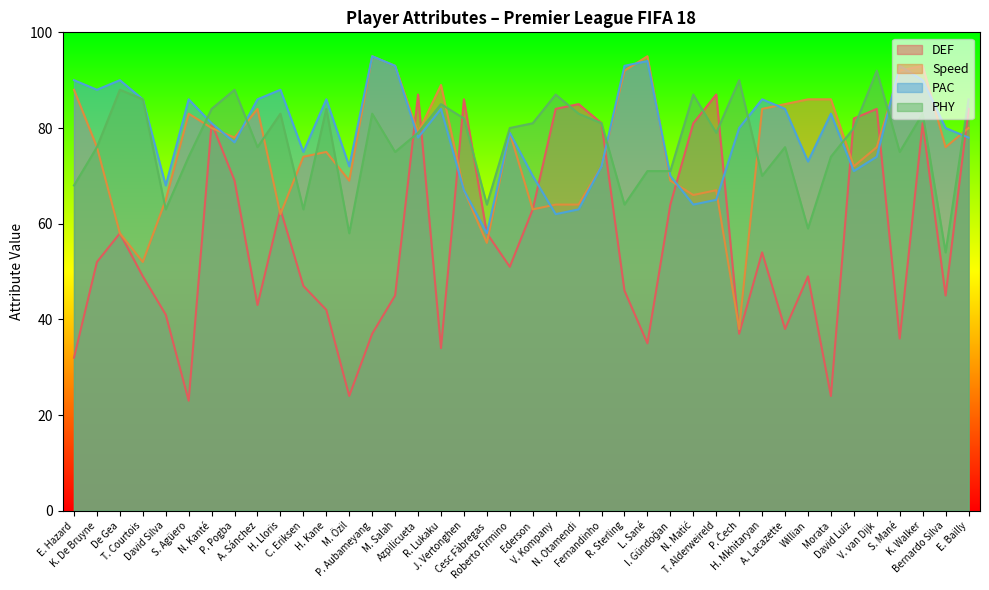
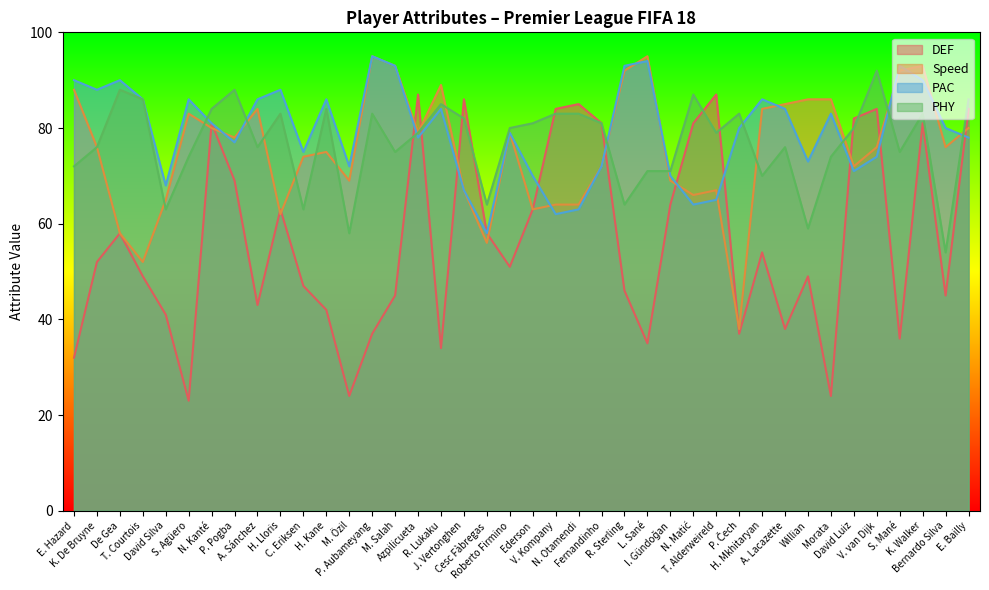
  {
    "PAC": {
      "E. Hazard": 90,
      "K. De Bruyne": 88,
      "De Gea": 90,
      "David Silva": 68,
      "S. Agüero": 86,
      "P. Pogba": 77,
      "A. Sánchez": 86,
      "H. Lloris": 88,
      "C. Eriksen": 75,
      "H. Kane": 86,
      "M. Özil": 72,
      "Azpilicueta": 78,
      "R. Lukaku": 84,
      "Ederson": 70,
      "V. Kompany": 62,
      "N. Otamendi": 63,
      "R. Sterling": 93,
      "L. Sané": 94,
      "I. Gündoğan": 70,
      "N. Matić": 64,
      "T. Alderweireld": 65,
      "P. Čech": 80,
      "H. Mkhitaryan": 86,
      "A. Lacazette": 84,
      "Willian": 73,
      "Morata": 83,
      "David Luiz": 71,
      "V. van Dijk": 74,
      "Bernardo Silva": 80,
      "E. Bailly": 78
    },
    "PHY": {
-     "E. Hazard": 68,
+     "E. Hazard": 72,
      "De Gea": 88,
      "David Silva": 63,
      "S. Agüero": 74,
      "N. Kanté": 84,
      "P. Pogba": 88,
      "A. Sánchez": 76,
      "H. Lloris": 83,
      "C. Eriksen": 63,
      "H. Kane": 84,
      "M. Özil": 58,
      "P. Aubameyang": 83,
      "M. Salah": 75,
      "R. Lukaku": 85,
      "J. Vertonghen": 82,
      "Cesc Fàbregas": 64,
      "Roberto Firmino": 80,
      "Ederson": 81,
-     "V. Kompany": 87,
+     "V. Kompany": 83,
      "N. Otamendi": 83,
      "R. Sterling": 64,
      "L. Sané": 71,
      "I. Gündoğan": 71,
      "N. Matić": 87,
      "T. Alderweireld": 79,
-     "P. Čech": 90,
+     "P. Čech": 83,
      "H. Mkhitaryan": 70,
      "A. Lacazette": 76,
      "Willian": 59,
      "Morata": 74,
      "David Luiz": 80,
      "V. van Dijk": 92,
      "S. Mané": 75,
      "Bernardo Silva": 54
    }
  }
